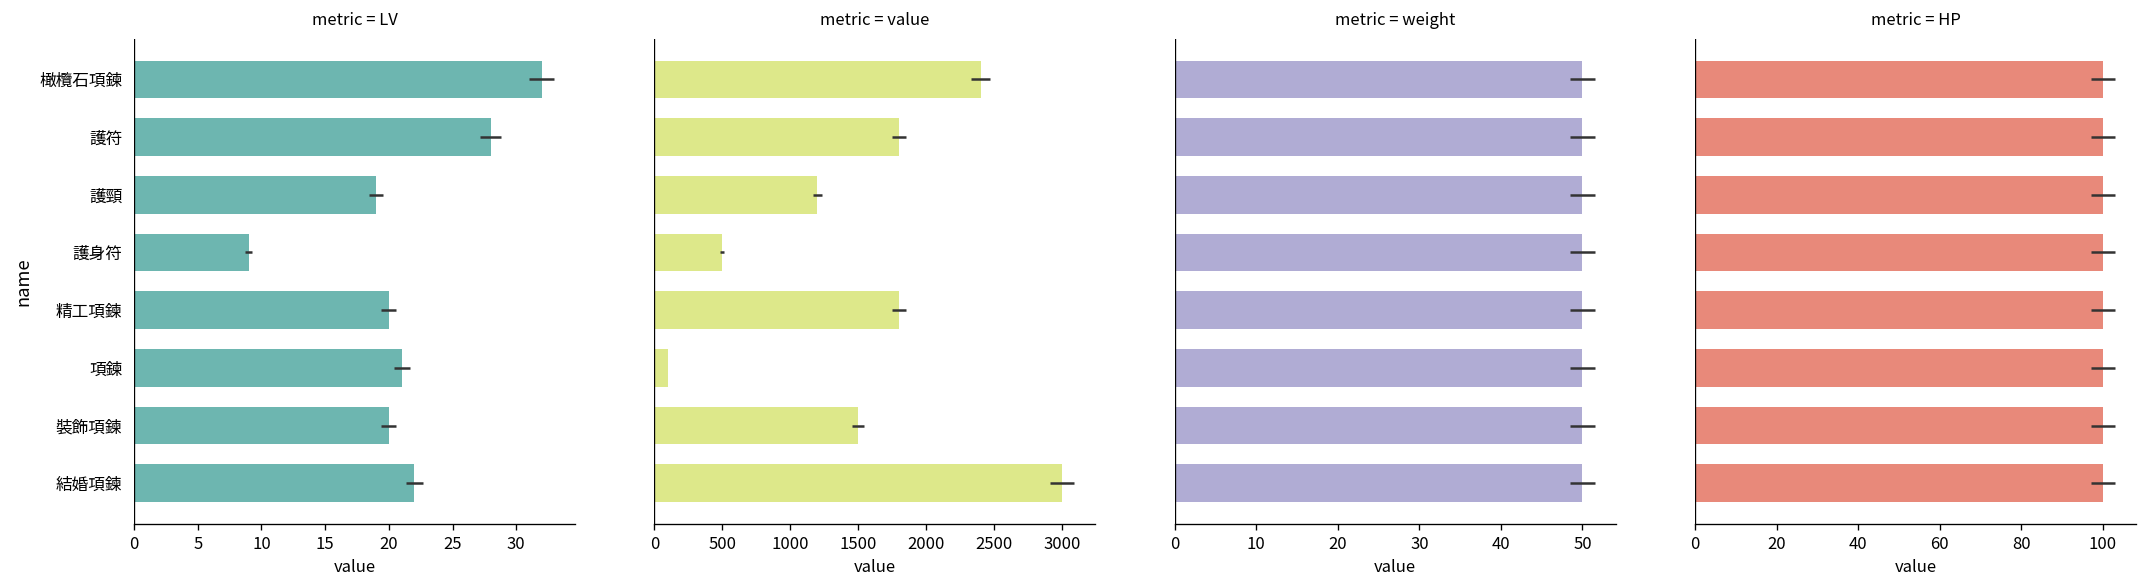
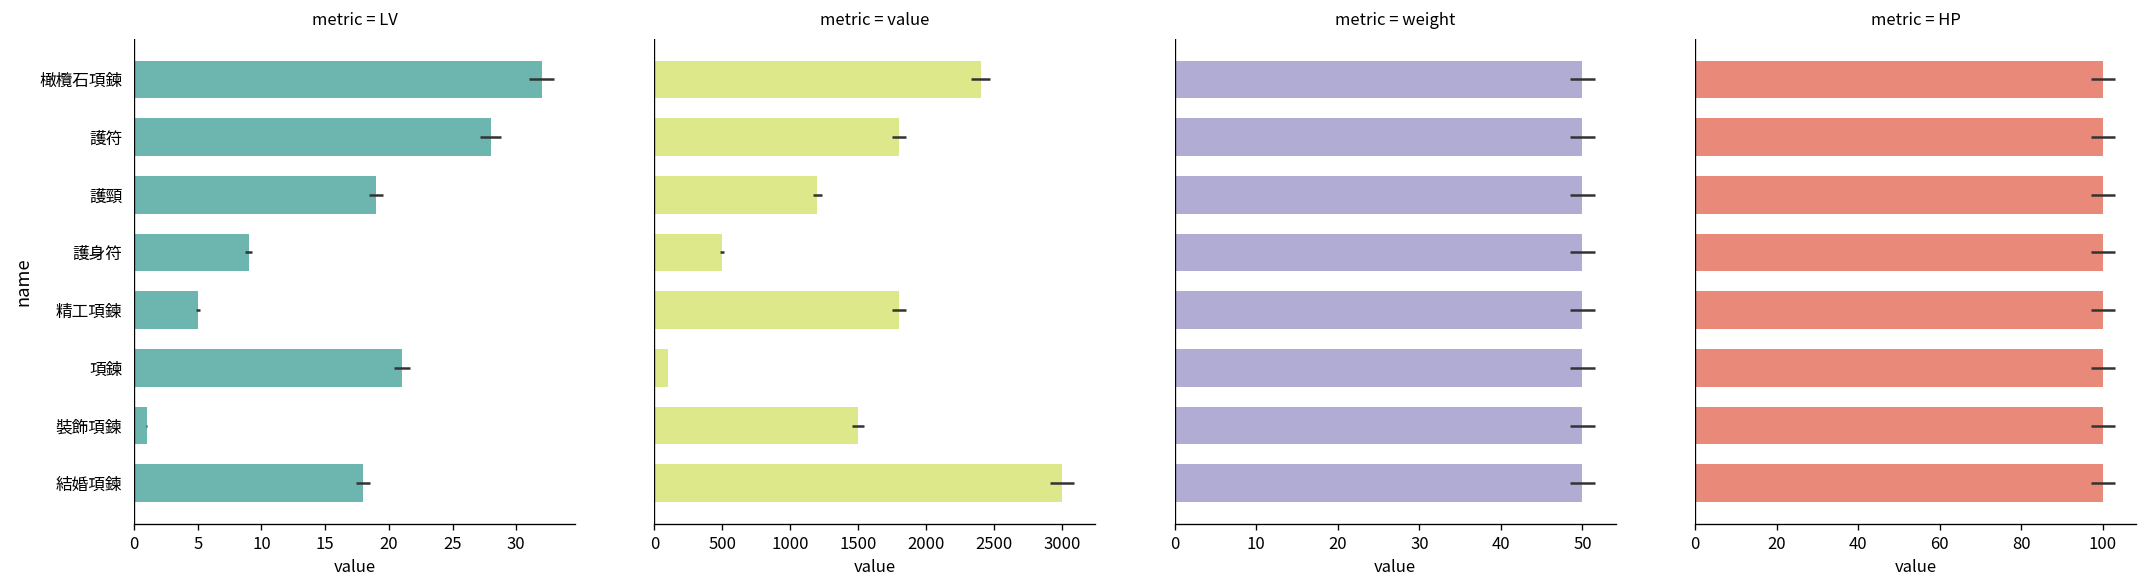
  {
    "metric = LV": {
      "橄欖石項鍊": 32,
      "護符": 28,
      "護頸": 19,
      "護身符": 9,
-     "精工項鍊": 20,
+     "精工項鍊": 5,
      "項鍊": 21,
-     "裝飾項鍊": 20,
-     "結婚項鍊": 22
+     "裝飾項鍊": 1,
+     "結婚項鍊": 18
    }
  }
